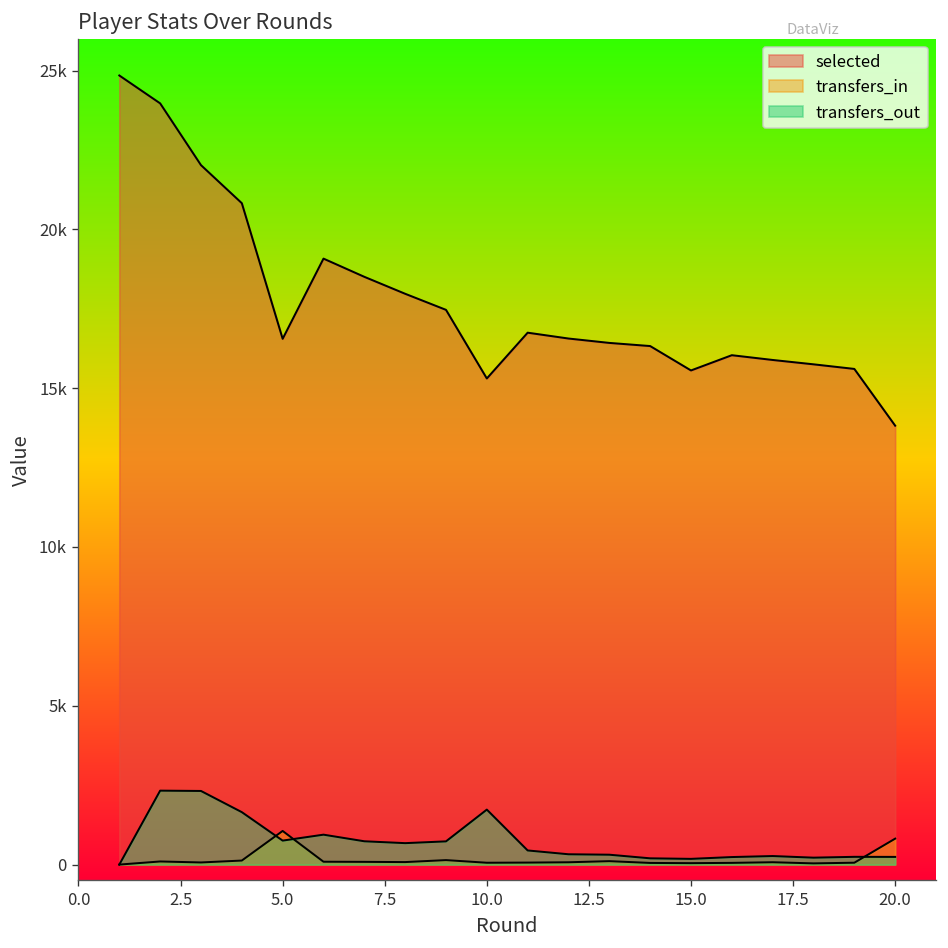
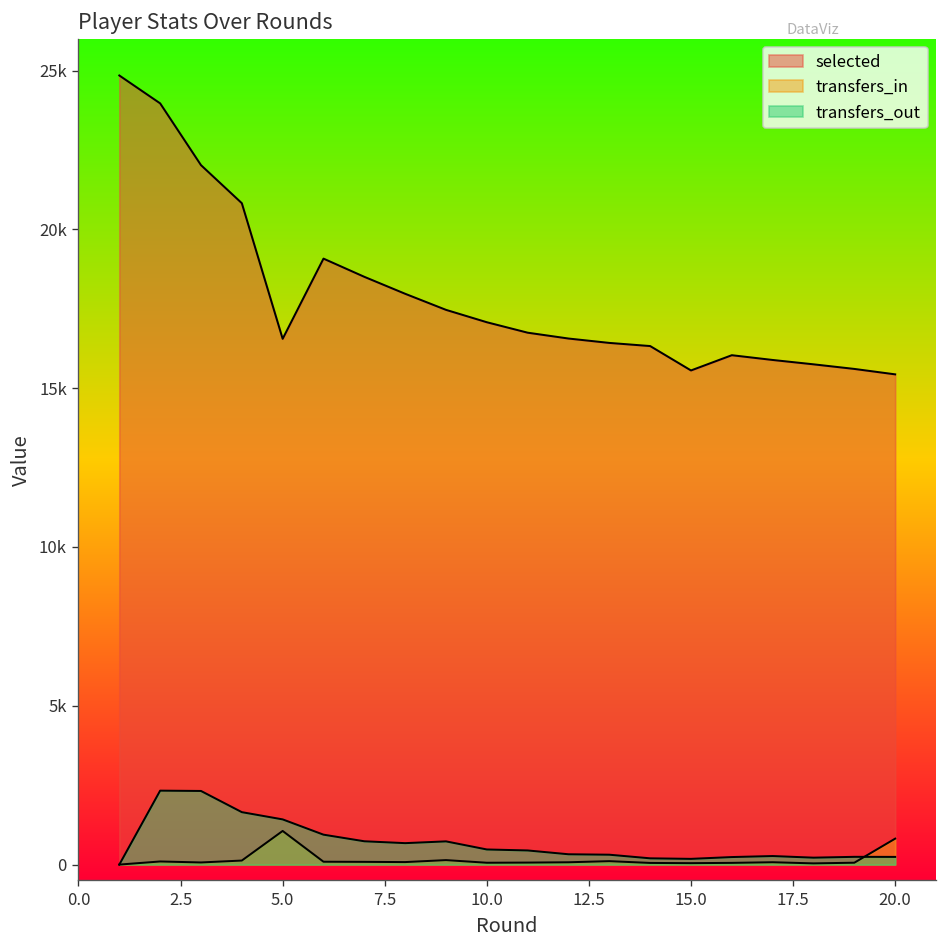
  {
    "selected": {
      "5.0": 16600,
-     "10.0": 15300,
+     "10.0": 17100,
      "15.0": 15600,
-     "20.0": 13800
+     "20.0": 15400
    },
    "transfers_in": {
      "5.0": 1100,
      "10.0": 100,
      "15.0": 0,
      "20.0": 800
    },
    "transfers_out": {
-     "5.0": 800,
-     "10.0": 1700,
+     "5.0": 1400,
+     "10.0": 500,
      "15.0": 200,
      "20.0": 200
    }
  }
